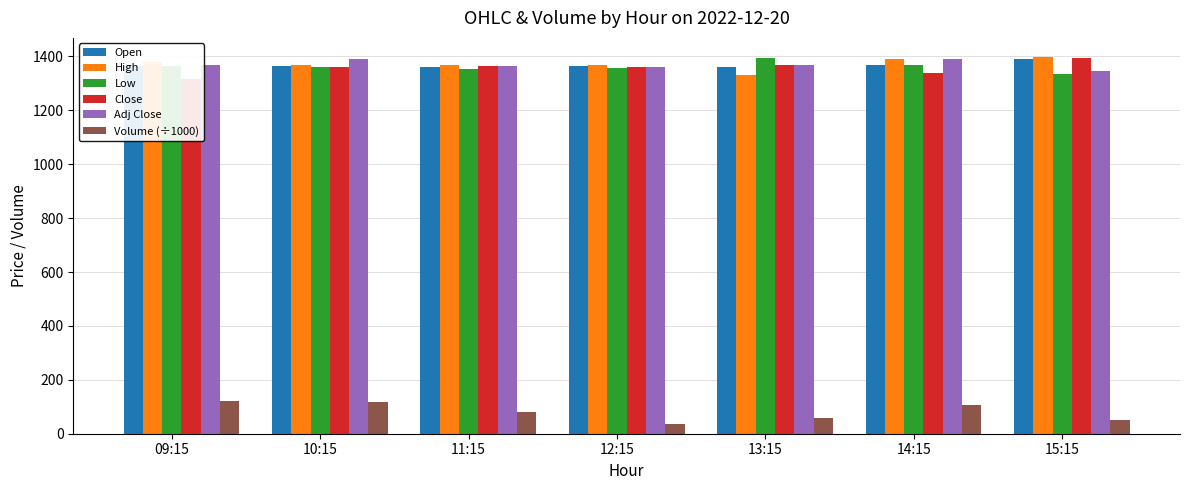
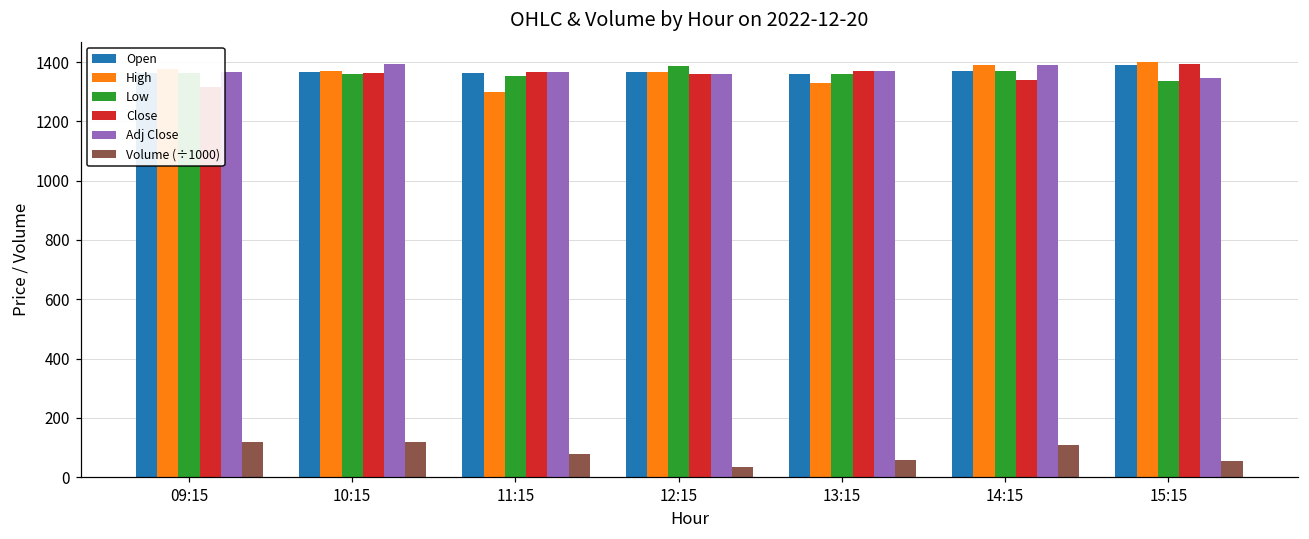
  {
    "Open": {
      "10:15": 1370,
      "11:15": 1360,
      "12:15": 1370,
      "13:15": 1360,
      "14:15": 1370,
      "15:15": 1390
    },
    "High": {
      "10:15": 1370,
-     "11:15": 1370,
+     "11:15": 1300,
      "12:15": 1370,
      "13:15": 1330,
      "14:15": 1390,
      "15:15": 1400
    },
    "Low": {
      "10:15": 1360,
      "11:15": 1350,
-     "12:15": 1360,
-     "13:15": 1390,
+     "12:15": 1390,
+     "13:15": 1360,
      "14:15": 1370,
      "15:15": 1330
    },
    "Close": {
      "10:15": 1360,
      "11:15": 1370,
      "12:15": 1360,
      "13:15": 1370,
      "14:15": 1340,
      "15:15": 1390
    },
    "Adj Close": {
      "09:15": 1370,
      "10:15": 1390,
      "11:15": 1370,
      "12:15": 1360,
      "13:15": 1370,
      "14:15": 1390,
      "15:15": 1350
    },
    "Volume (÷1000)": {
      "09:15": 120,
      "10:15": 120,
      "11:15": 80,
      "12:15": 30,
      "13:15": 60,
      "14:15": 110,
      "15:15": 50
    }
  }
